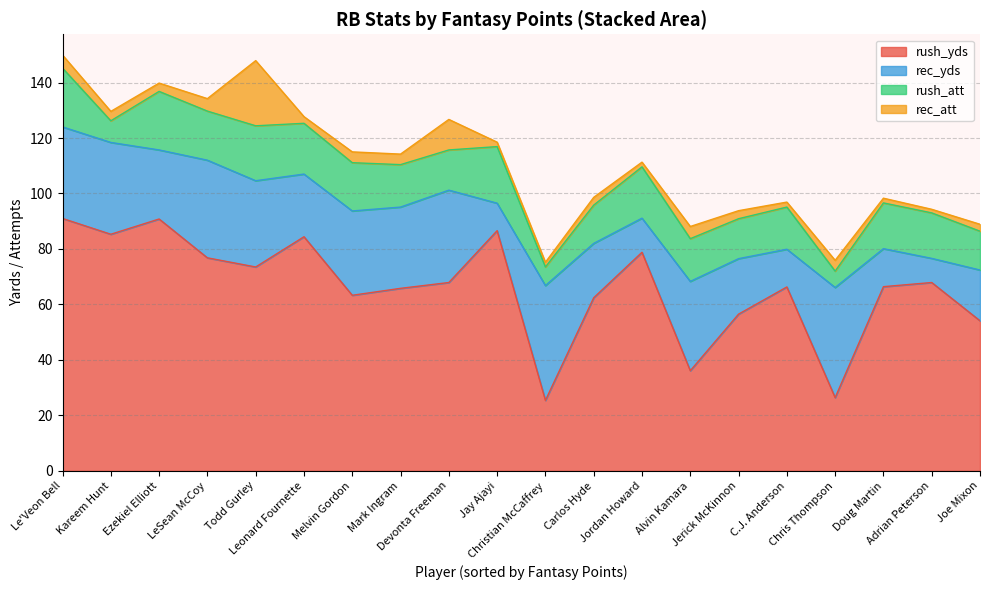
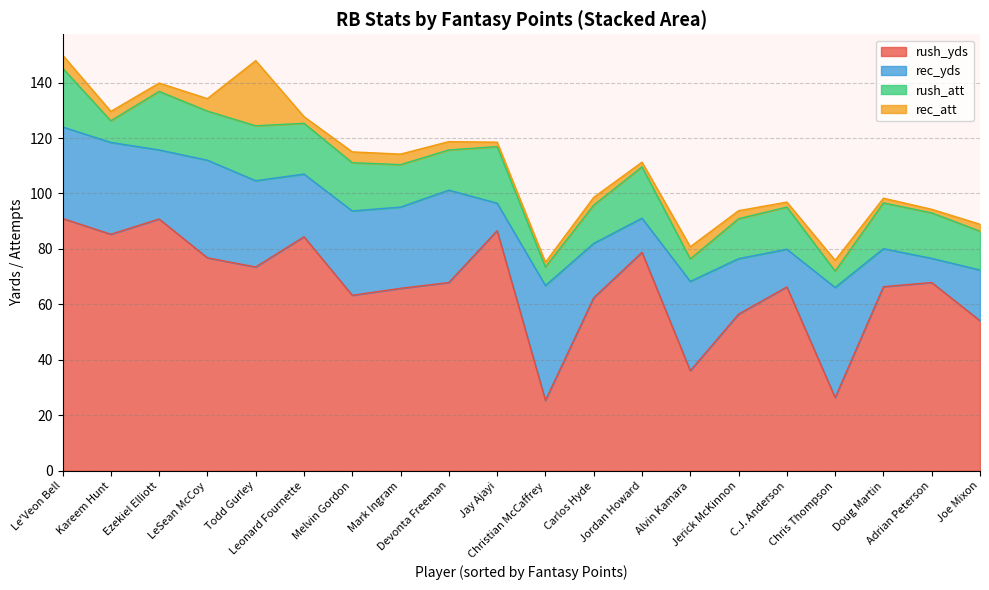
  {
    "rush_yds": {
      "Le'Veon Bell": 91,
      "Kareem Hunt": 85,
      "Ezekiel Elliott": 91,
      "LeSean McCoy": 77,
      "Todd Gurley": 74,
      "Leonard Fournette": 84,
      "Melvin Gordon": 63,
      "Mark Ingram": 66,
      "Devonta Freeman": 68,
      "Jay Ajayi": 87,
      "Christian McCaffrey": 25,
      "Carlos Hyde": 62,
      "Jordan Howard": 79,
      "Alvin Kamara": 36,
      "Jerick McKinnon": 57,
      "C.J. Anderson": 66,
      "Chris Thompson": 26,
      "Doug Martin": 66,
      "Adrian Peterson": 68,
      "Joe Mixon": 54
    },
    "rec_yds": {
      "Le'Veon Bell": 33,
      "Kareem Hunt": 33,
      "Ezekiel Elliott": 25,
      "LeSean McCoy": 35,
      "Todd Gurley": 31,
      "Leonard Fournette": 23,
      "Melvin Gordon": 30,
      "Mark Ingram": 29,
      "Devonta Freeman": 33,
      "Jay Ajayi": 10,
      "Christian McCaffrey": 41,
      "Carlos Hyde": 20,
      "Jordan Howard": 12,
      "Alvin Kamara": 32,
      "Jerick McKinnon": 20,
      "C.J. Anderson": 14,
      "Chris Thompson": 40,
      "Doug Martin": 14,
      "Adrian Peterson": 9,
      "Joe Mixon": 18
    },
    "rush_att": {
      "Le'Veon Bell": 21,
      "Kareem Hunt": 8,
      "Ezekiel Elliott": 21,
      "LeSean McCoy": 18,
      "Todd Gurley": 20,
      "Leonard Fournette": 18,
      "Melvin Gordon": 17,
      "Mark Ingram": 15,
      "Devonta Freeman": 15,
      "Jay Ajayi": 20,
      "Christian McCaffrey": 7,
      "Carlos Hyde": 14,
      "Jordan Howard": 19,
-     "Alvin Kamara": 15,
+     "Alvin Kamara": 8,
      "Jerick McKinnon": 14,
      "C.J. Anderson": 15,
      "Chris Thompson": 6,
      "Doug Martin": 17,
      "Adrian Peterson": 16,
      "Joe Mixon": 14
    },
    "rec_att": {
      "Le'Veon Bell": 5,
      "Kareem Hunt": 3,
      "Ezekiel Elliott": 3,
      "LeSean McCoy": 5,
      "Todd Gurley": 23,
      "Leonard Fournette": 2,
      "Melvin Gordon": 4,
      "Mark Ingram": 4,
-     "Devonta Freeman": 11,
+     "Devonta Freeman": 3,
      "Jay Ajayi": 2,
      "Christian McCaffrey": 2,
      "Carlos Hyde": 3,
      "Jordan Howard": 2,
      "Alvin Kamara": 4,
      "Jerick McKinnon": 3,
      "C.J. Anderson": 2,
      "Chris Thompson": 4,
      "Doug Martin": 2,
      "Adrian Peterson": 1,
      "Joe Mixon": 3
    }
  }
